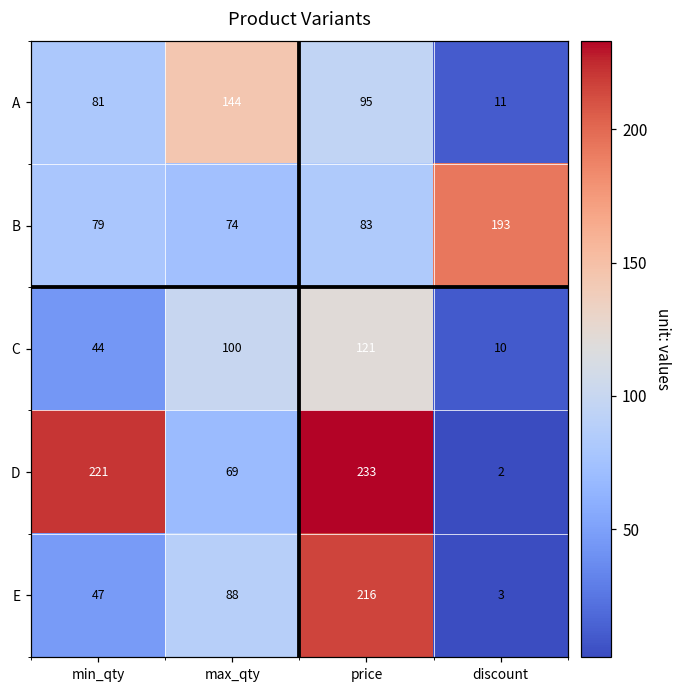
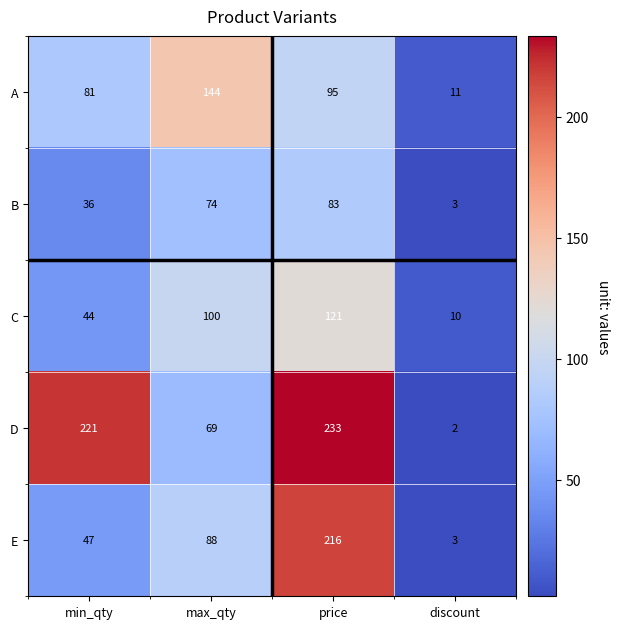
  {
    "A": {
      "min_qty": 81,
      "max_qty": 144,
      "price": 95,
      "discount": 11
    },
    "B": {
-     "min_qty": 79,
+     "min_qty": 36,
      "max_qty": 74,
      "price": 83,
-     "discount": 193
+     "discount": 3
    },
    "C": {
      "min_qty": 44,
      "max_qty": 100,
      "discount": 10
    },
    "D": {
      "min_qty": 221,
      "max_qty": 69,
      "price": 233,
      "discount": 2
    },
    "E": {
      "min_qty": 47,
      "max_qty": 88,
      "price": 216,
      "discount": 3
    }
  }
